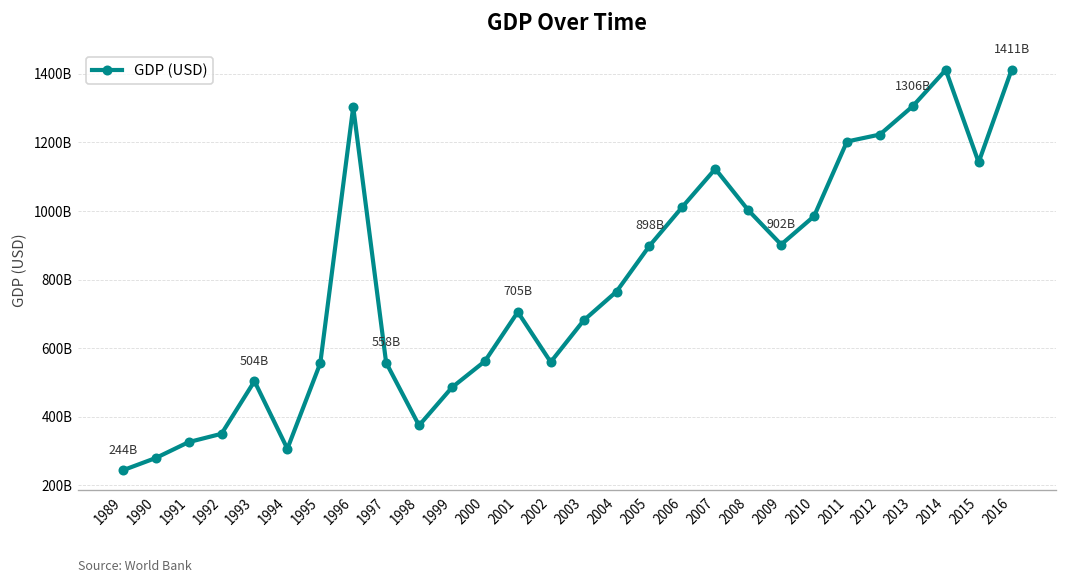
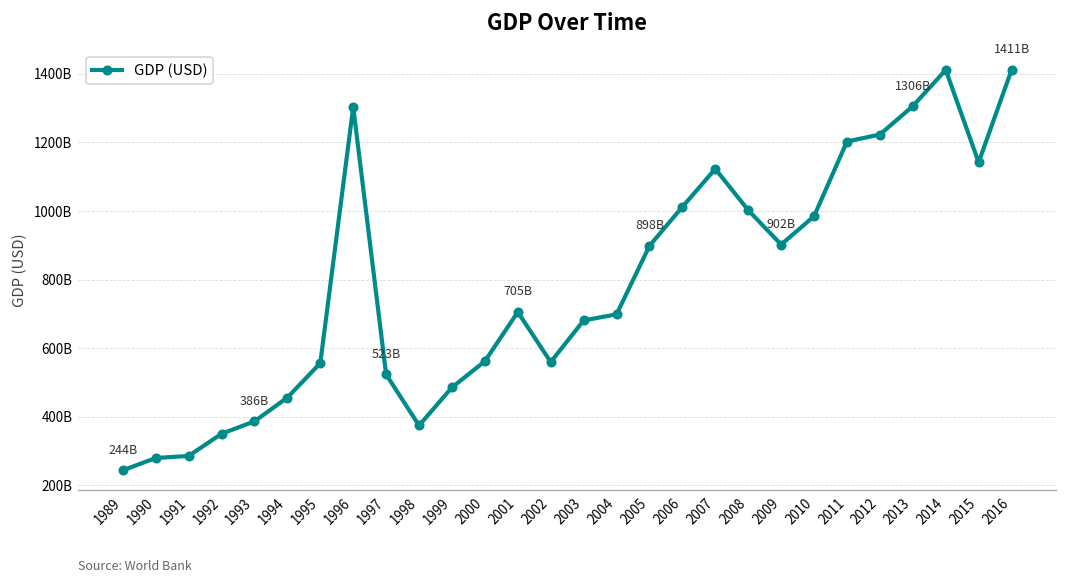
  {
    "1989": "244B",
-   "1991": "330000000000",
-   "1993": "504B",
-   "1994": "310000000000",
-   "1997": "558B",
+   "1991": "290000000000",
+   "1993": "386B",
+   "1994": "460000000000",
+   "1997": "523B",
    "2001": "705B",
-   "2004": "760000000000",
+   "2004": "700000000000",
    "2005": "898B",
    "2009": "902B",
    "2013": "1306B",
    "2016": "1411B"
  }
